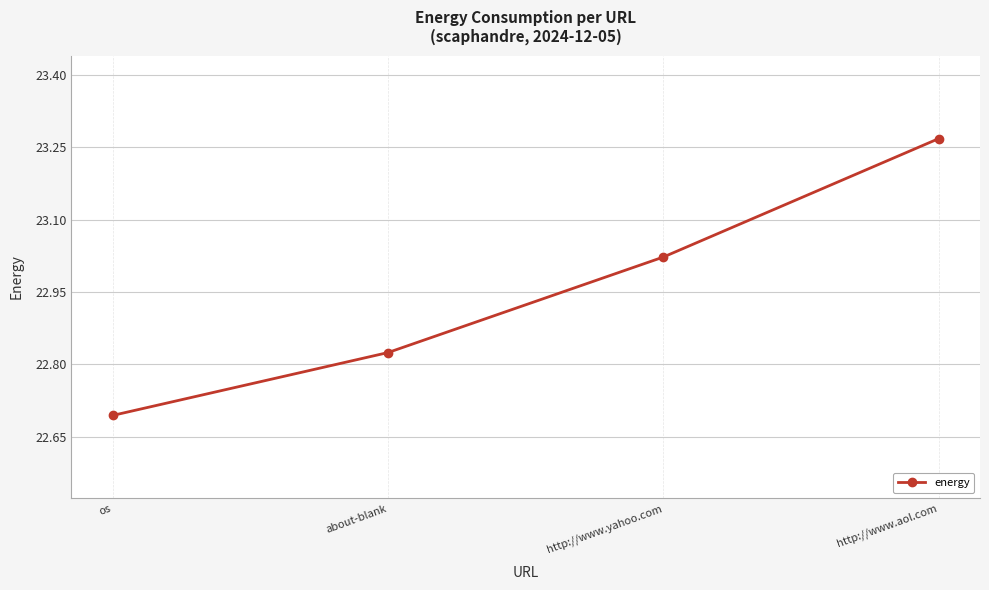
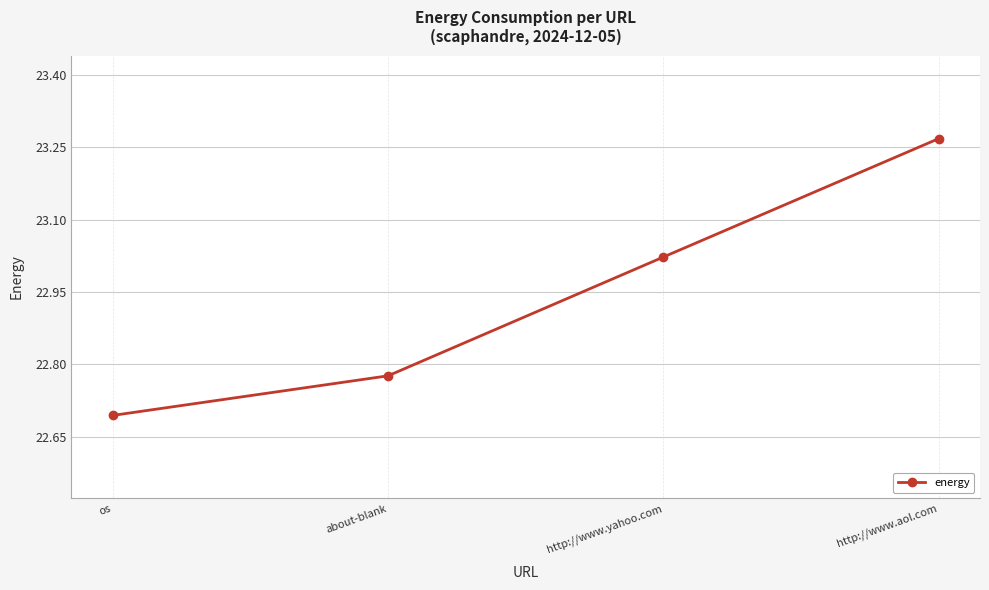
  {
    "os": 22.69,
-   "about-blank": 22.82,
+   "about-blank": 22.78,
    "http://www.yahoo.com": 23.02,
    "http://www.aol.com": 23.27
  }
